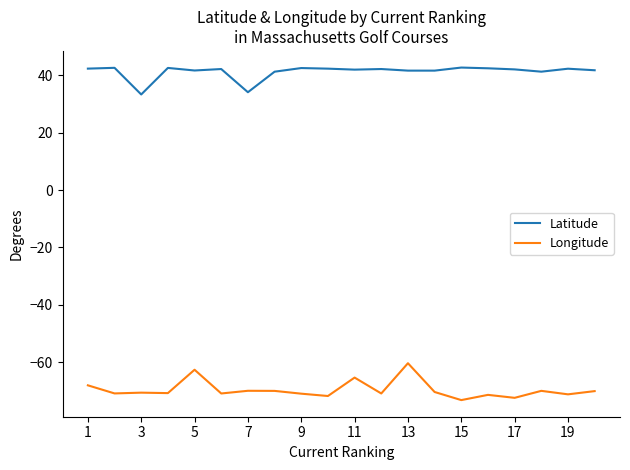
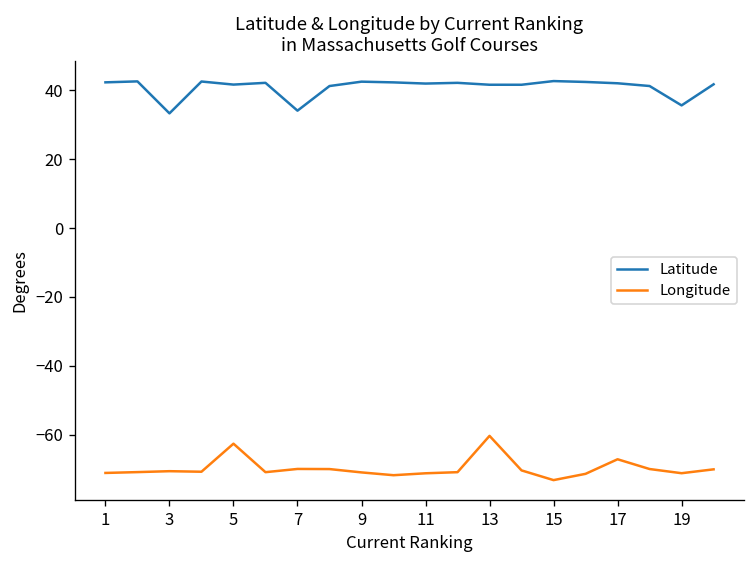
  {
    "Latitude": {
      "1": 42,
      "3": 33,
      "5": 42,
      "7": 34,
      "9": 43,
      "11": 42,
      "13": 42,
      "15": 43,
      "17": 42,
-     "19": 42
+     "19": 36
    },
    "Longitude": {
-     "1": -68,
+     "1": -71,
      "3": -71,
      "5": -63,
      "7": -70,
      "9": -71,
-     "11": -65,
+     "11": -71,
      "13": -60,
      "15": -73,
-     "17": -72,
+     "17": -67,
      "19": -71
    }
  }
